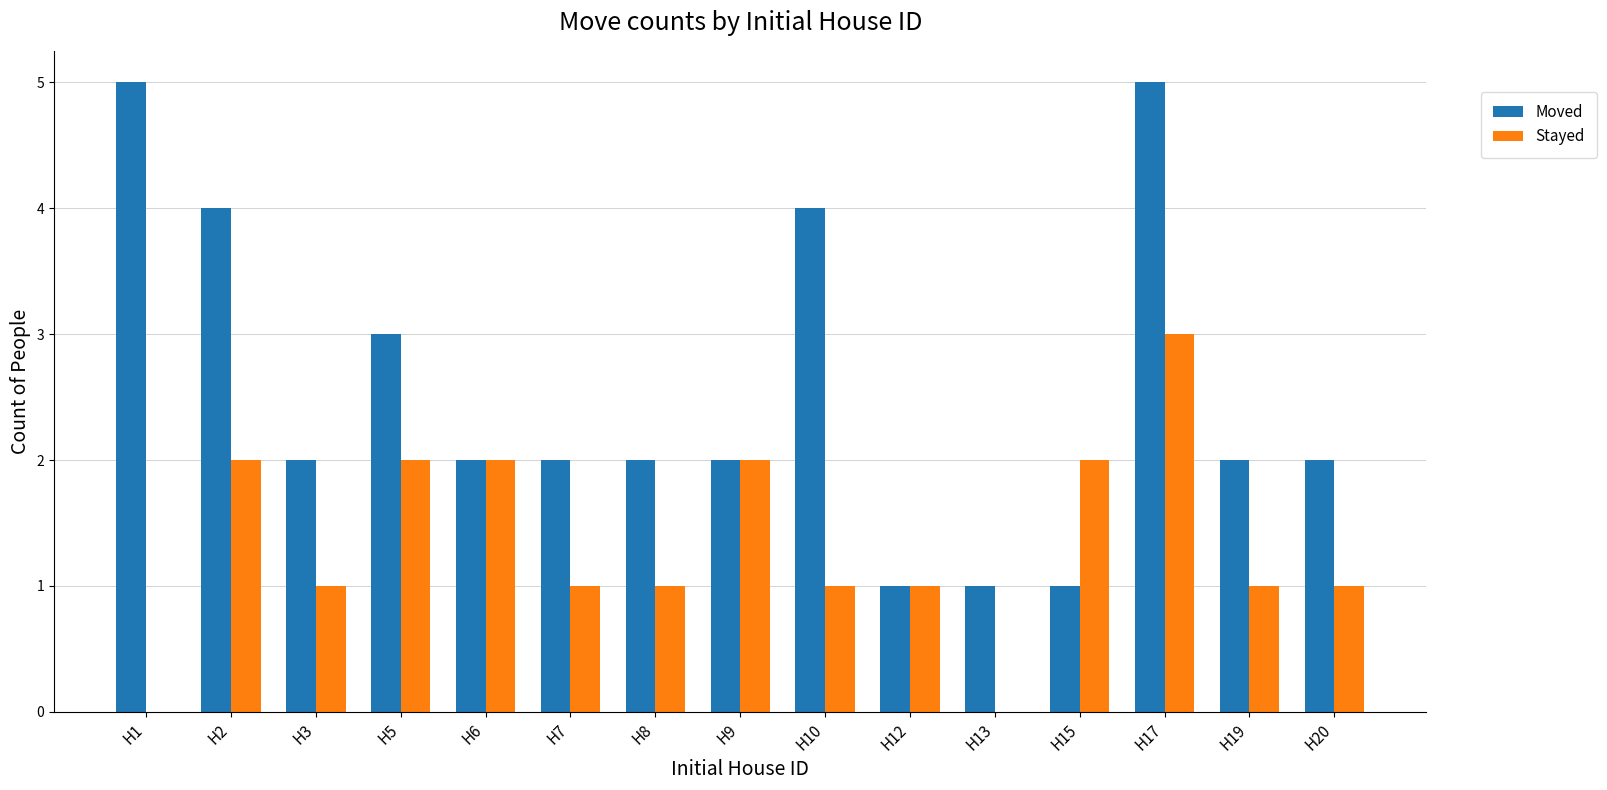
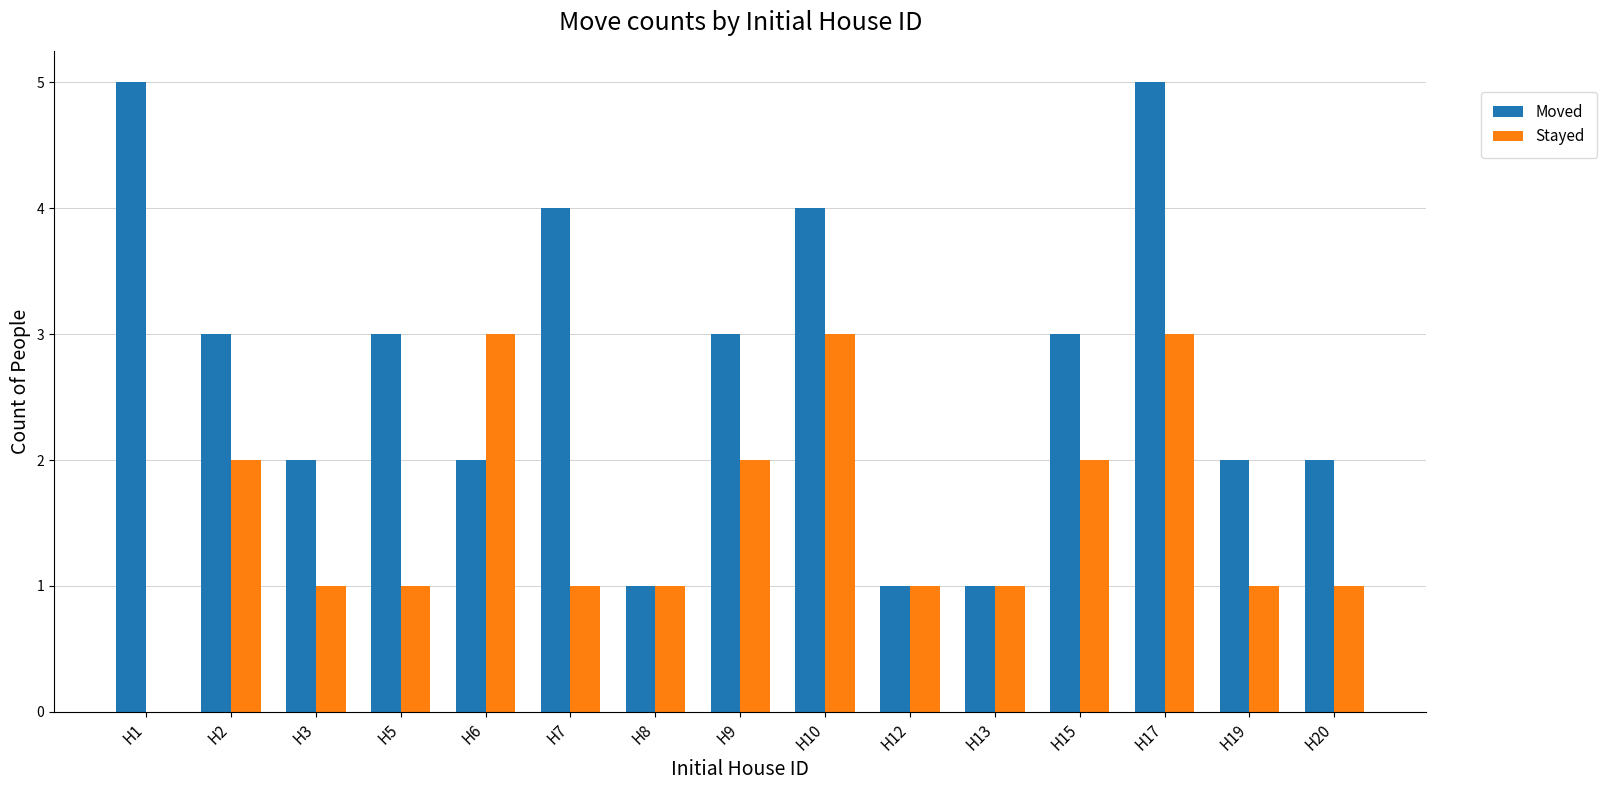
  {
    "Moved": {
      "H1": 5,
-     "H2": 4,
+     "H2": 3,
      "H3": 2,
      "H5": 3,
      "H6": 2,
-     "H7": 2,
-     "H8": 2,
-     "H9": 2,
+     "H7": 4,
+     "H8": 1,
+     "H9": 3,
      "H10": 4,
      "H12": 1,
      "H13": 1,
-     "H15": 1,
+     "H15": 3,
      "H17": 5,
      "H19": 2,
      "H20": 2
    },
    "Stayed": {
      "H1": 0,
      "H2": 2,
      "H3": 1,
-     "H5": 2,
-     "H6": 2,
+     "H5": 1,
+     "H6": 3,
      "H7": 1,
      "H8": 1,
      "H9": 2,
-     "H10": 1,
+     "H10": 3,
      "H12": 1,
-     "H13": 0,
+     "H13": 1,
      "H15": 2,
      "H17": 3,
      "H19": 1,
      "H20": 1
    }
  }
